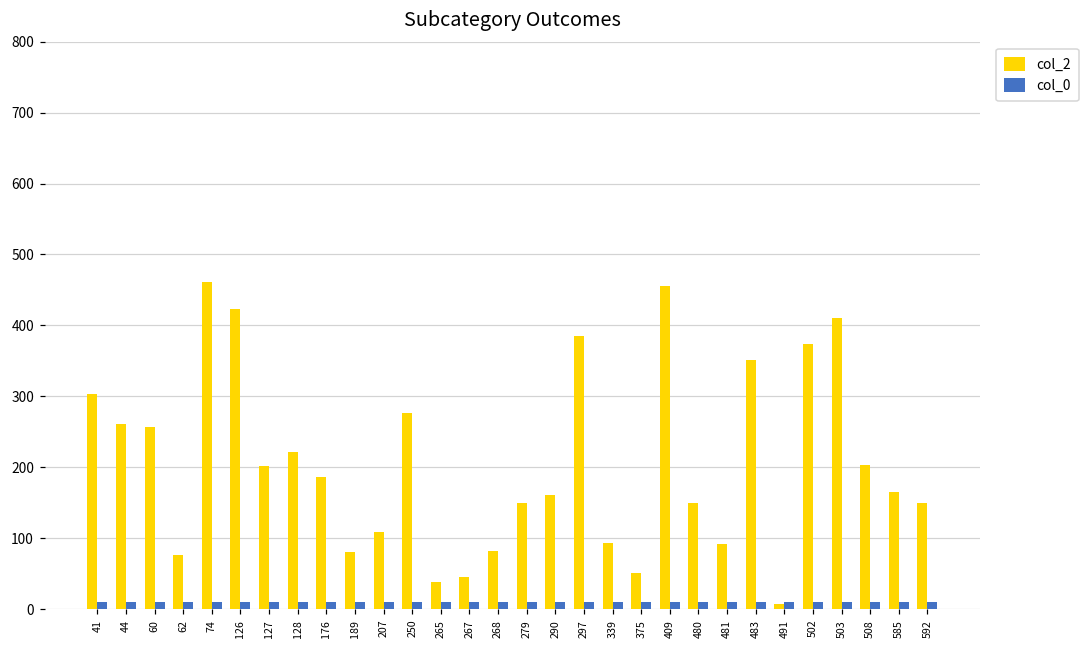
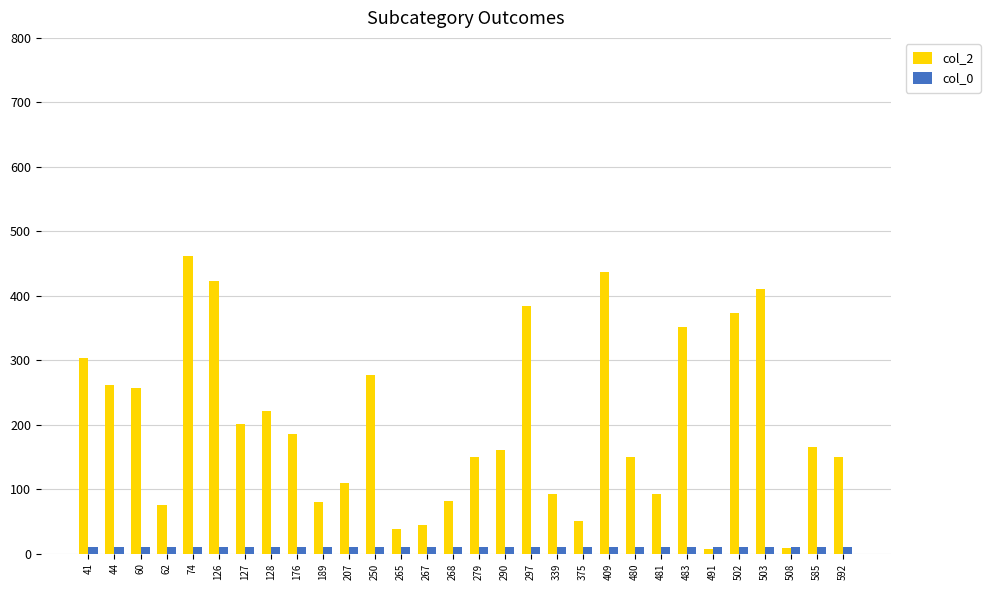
  {
    "col_2": {
      "41": 300,
      "44": 260,
      "60": 260,
      "62": 80,
      "74": 460,
      "126": 420,
      "127": 200,
      "128": 220,
      "176": 190,
      "189": 80,
      "207": 110,
      "250": 280,
      "265": 40,
      "267": 50,
      "268": 80,
      "279": 150,
      "290": 160,
      "297": 390,
      "339": 90,
      "375": 50,
-     "409": 460,
+     "409": 440,
      "480": 150,
      "481": 90,
      "483": 350,
      "491": 10,
      "502": 370,
      "503": 410,
-     "508": 200,
+     "508": 10,
      "585": 170,
      "592": 150
    },
    "col_0": {
      "41": 10,
      "44": 10,
      "60": 10,
      "62": 10,
      "74": 10,
      "126": 10,
      "127": 10,
      "128": 10,
      "176": 10,
      "189": 10,
      "207": 10,
      "250": 10,
      "265": 10,
      "267": 10,
      "268": 10,
      "279": 10,
      "290": 10,
      "297": 10,
      "339": 10,
      "375": 10,
      "409": 10,
      "480": 10,
      "481": 10,
      "483": 10,
      "491": 10,
      "502": 10,
      "503": 10,
      "508": 10,
      "585": 10,
      "592": 10
    }
  }
